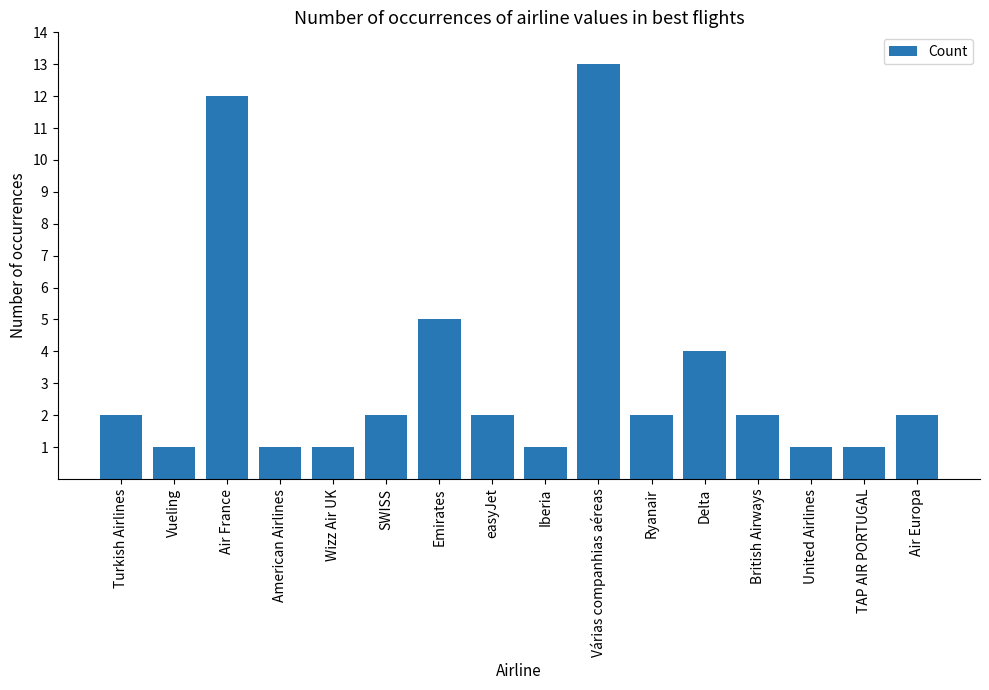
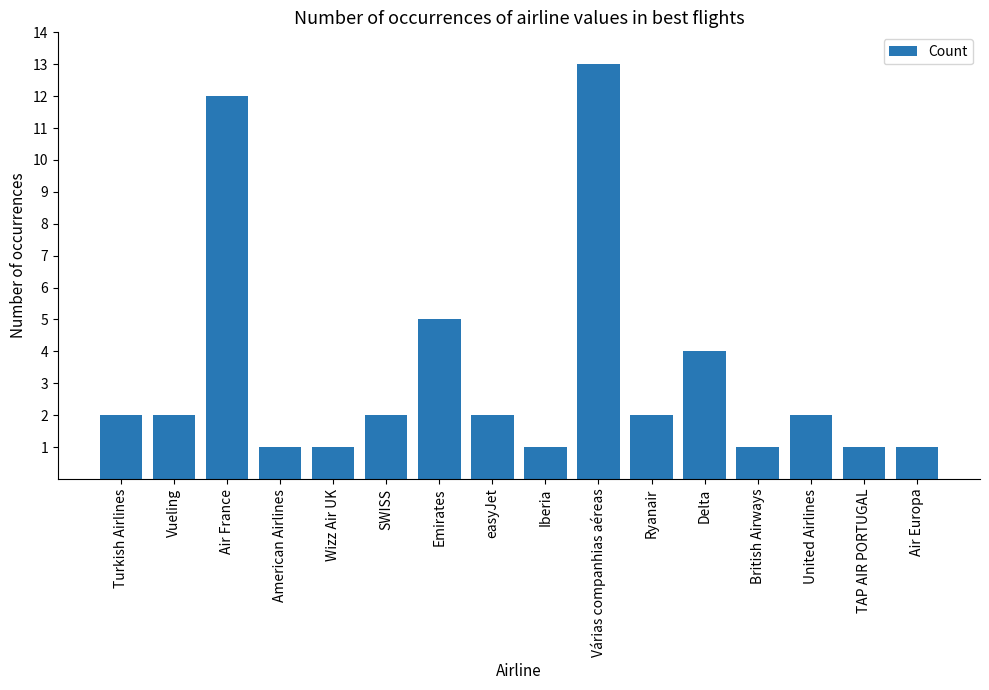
  {
    "Turkish Airlines": 2,
-   "Vueling": 1,
+   "Vueling": 2,
    "Air France": 12,
    "American Airlines": 1,
    "Wizz Air UK": 1,
    "SWISS": 2,
    "Emirates": 5,
    "easyJet": 2,
    "Iberia": 1,
    "Várias companhias aéreas": 13,
    "Ryanair": 2,
    "Delta": 4,
-   "British Airways": 2,
-   "United Airlines": 1,
+   "British Airways": 1,
+   "United Airlines": 2,
    "TAP AIR PORTUGAL": 1,
-   "Air Europa": 2
+   "Air Europa": 1
  }
